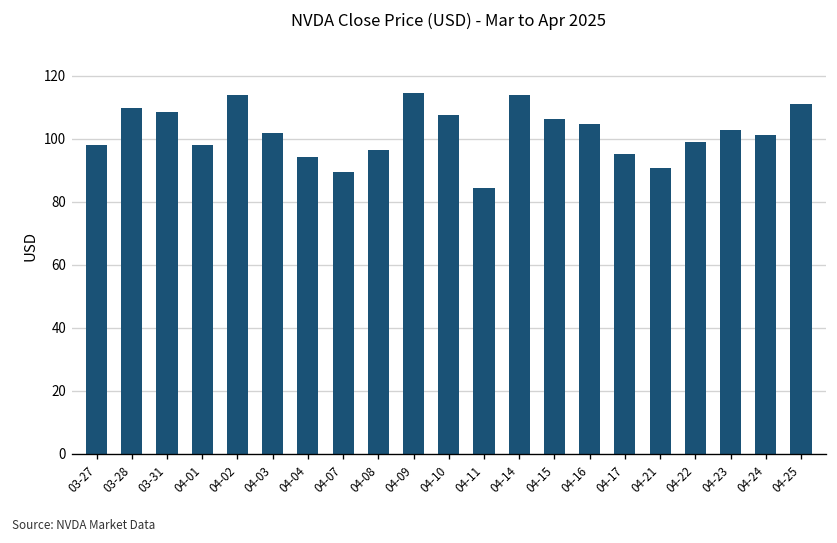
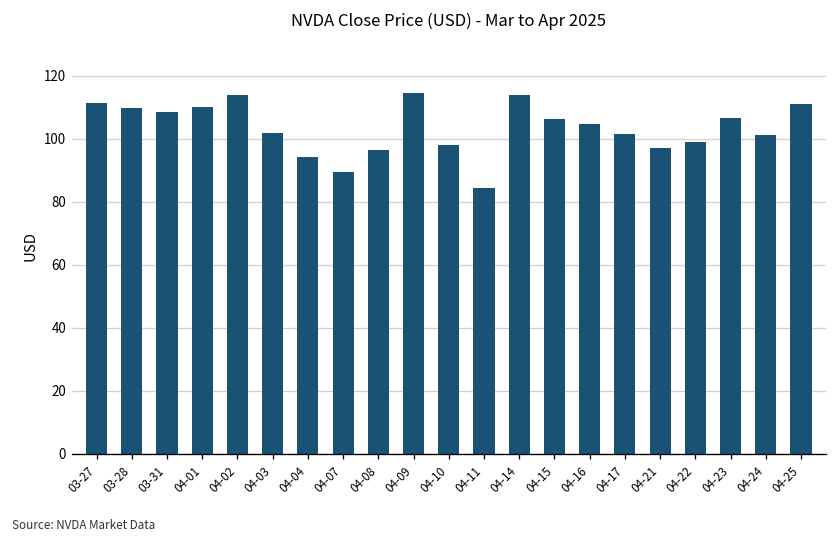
  {
-   "03-27": 98,
+   "03-27": 111,
    "03-28": 110,
    "03-31": 108,
-   "04-01": 98,
+   "04-01": 110,
    "04-02": 114,
    "04-03": 102,
    "04-04": 94,
    "04-07": 89,
    "04-08": 96,
    "04-09": 114,
-   "04-10": 108,
+   "04-10": 98,
    "04-11": 84,
    "04-14": 114,
    "04-15": 106,
    "04-16": 104,
-   "04-17": 95,
-   "04-21": 91,
+   "04-17": 101,
+   "04-21": 97,
    "04-22": 99,
-   "04-23": 103,
+   "04-23": 106,
    "04-24": 101,
    "04-25": 111
  }
